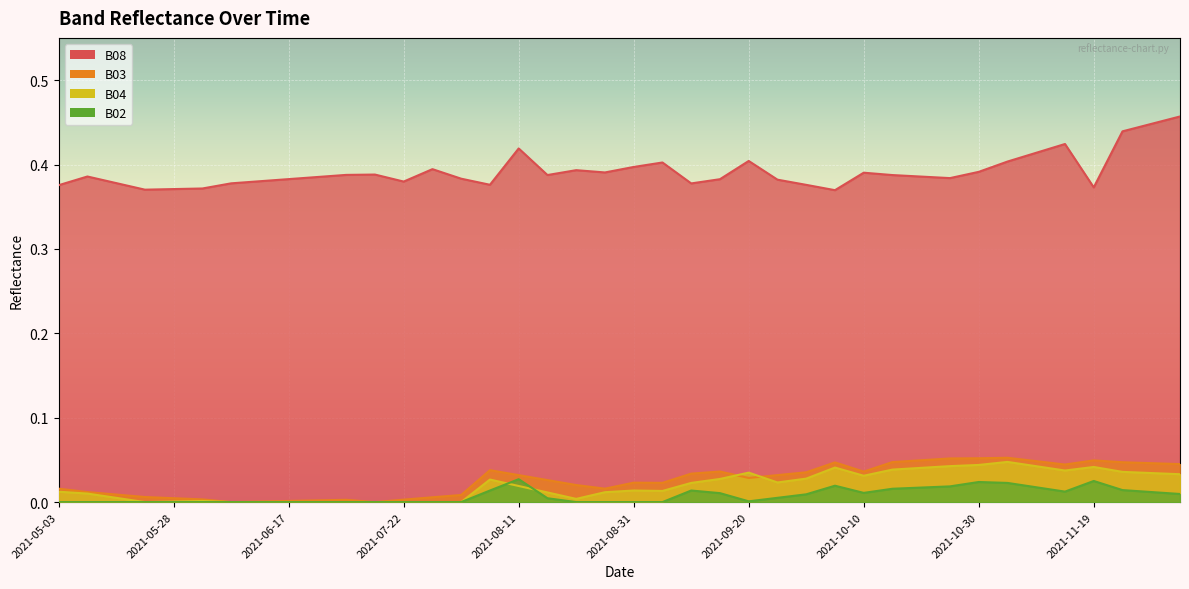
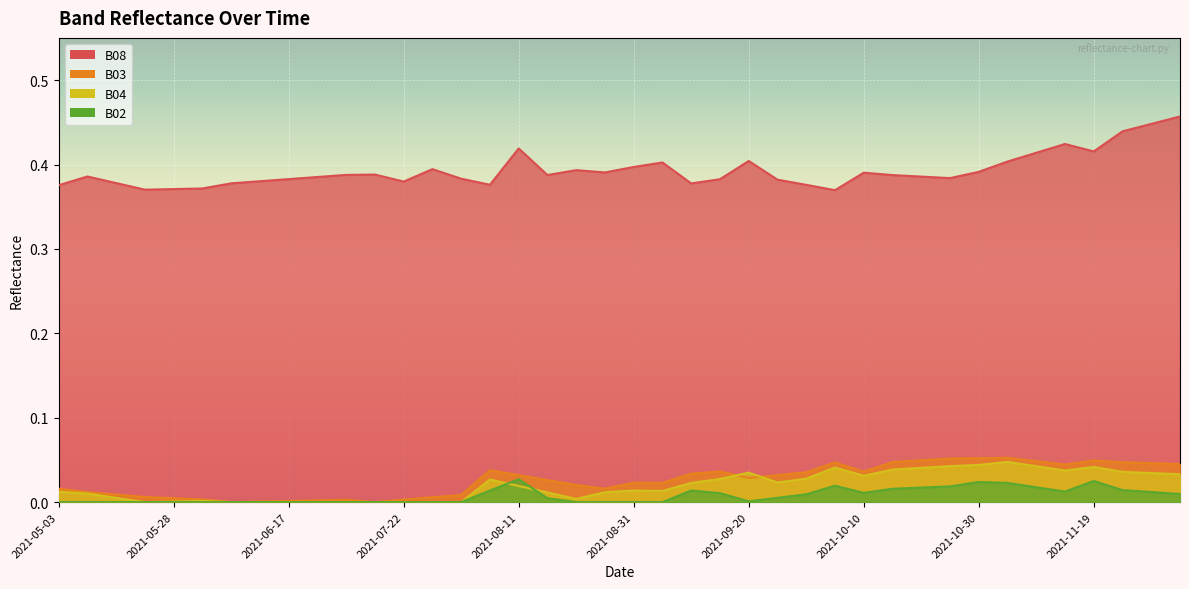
  {
    "B08": {
      "2021-05-03": 0.38,
      "2021-05-28": 0.37,
      "2021-06-17": 0.38,
      "2021-07-22": 0.38,
      "2021-08-11": 0.42,
      "2021-08-31": 0.40,
      "2021-09-20": 0.40,
      "2021-10-10": 0.39,
      "2021-10-30": 0.39,
-     "2021-11-19": 0.37
+     "2021-11-19": 0.42
    },
    "B03": {
      "2021-05-03": 0.02,
      "2021-05-28": 0.00,
      "2021-08-11": 0.03,
      "2021-08-31": 0.02,
      "2021-09-20": 0.03,
      "2021-10-10": 0.04,
      "2021-10-30": 0.05,
      "2021-11-19": 0.05
    },
    "B04": {
      "2021-05-03": 0.01,
      "2021-08-11": 0.02,
      "2021-08-31": 0.01,
      "2021-09-20": 0.04,
      "2021-10-10": 0.03,
      "2021-10-30": 0.04,
      "2021-11-19": 0.04
    },
    "B02": {
      "2021-05-03": 0.00,
      "2021-08-11": 0.03,
      "2021-08-31": 0.00,
      "2021-09-20": 0.00,
      "2021-10-10": 0.01,
      "2021-10-30": 0.02,
      "2021-11-19": 0.03
    }
  }
